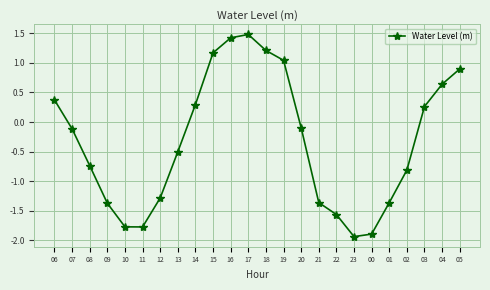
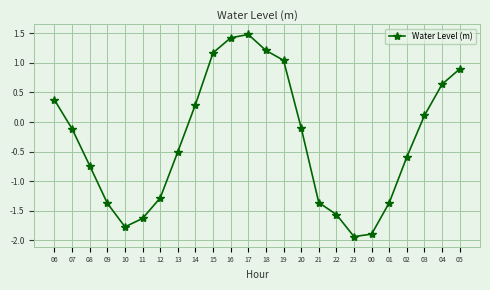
  {
    "06": 0.4,
    "07": -0.1,
    "08": -0.7,
    "09": -1.4,
    "10": -1.8,
-   "11": -1.8,
+   "11": -1.6,
    "12": -1.3,
    "13": -0.5,
    "14": 0.3,
    "15": 1.2,
    "16": 1.4,
    "17": 1.5,
    "18": 1.2,
    "19": 1.0,
    "20": -0.1,
    "21": -1.4,
    "22": -1.6,
    "23": -1.9,
    "00": -1.9,
    "01": -1.4,
-   "02": -0.8,
-   "03": 0.3,
+   "02": -0.6,
+   "03": 0.1,
    "04": 0.6,
    "05": 0.9
  }
